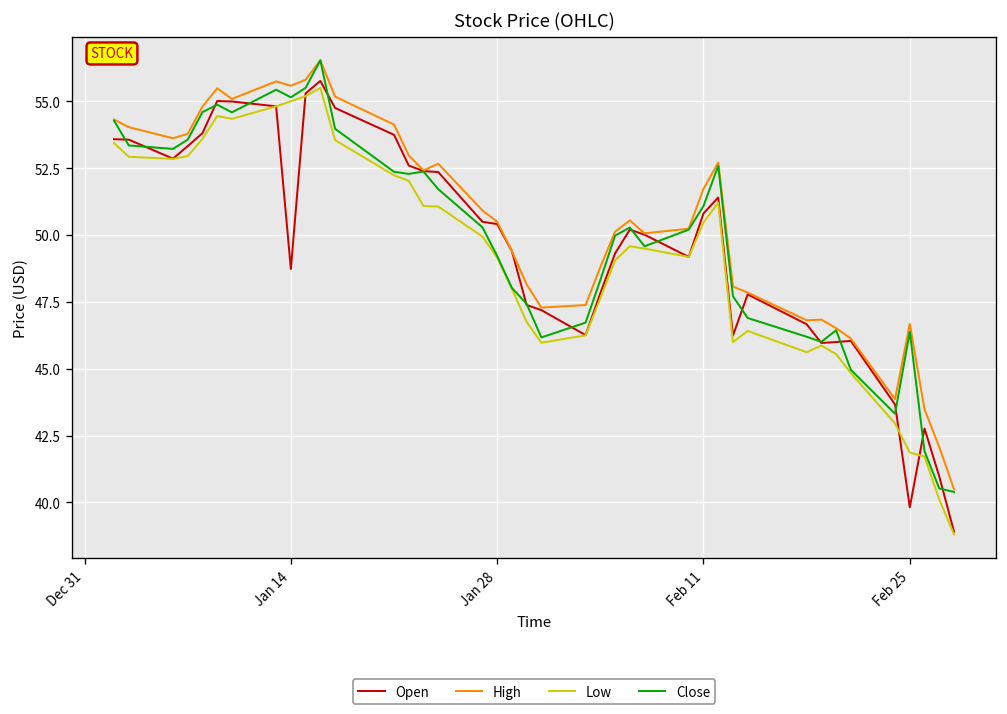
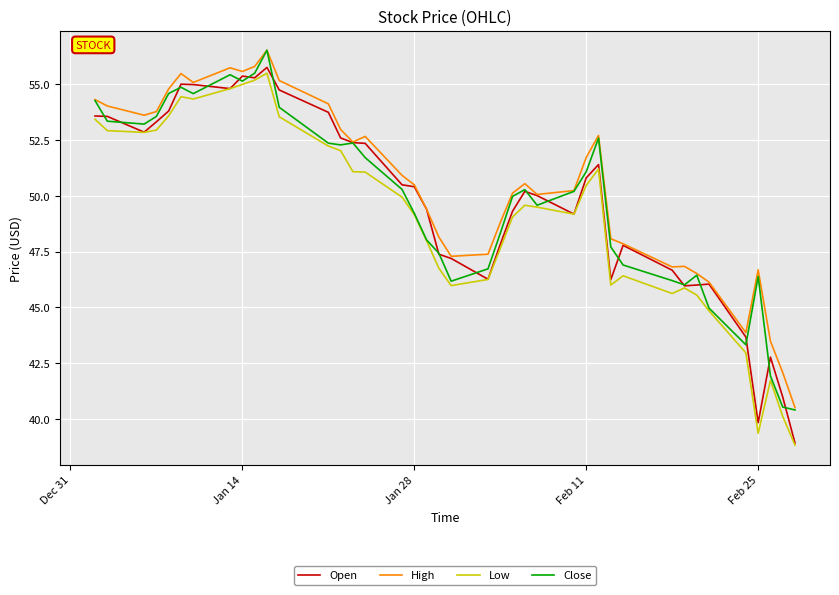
  {
    "Open": {
-     "Jan 14": 48.7,
+     "Jan 14": 55.4,
      "Feb 11": 50.8,
      "Feb 25": 39.8
    },
    "High": {
      "Jan 14": 55.6,
      "Feb 11": 51.7,
      "Feb 25": 46.7
    },
    "Low": {
      "Jan 14": 55.0,
      "Feb 11": 50.5,
-     "Feb 25": 41.9
+     "Feb 25": 39.3
    },
    "Close": {
      "Jan 14": 55.1,
      "Feb 11": 51.1,
      "Feb 25": 46.4
    }
  }
